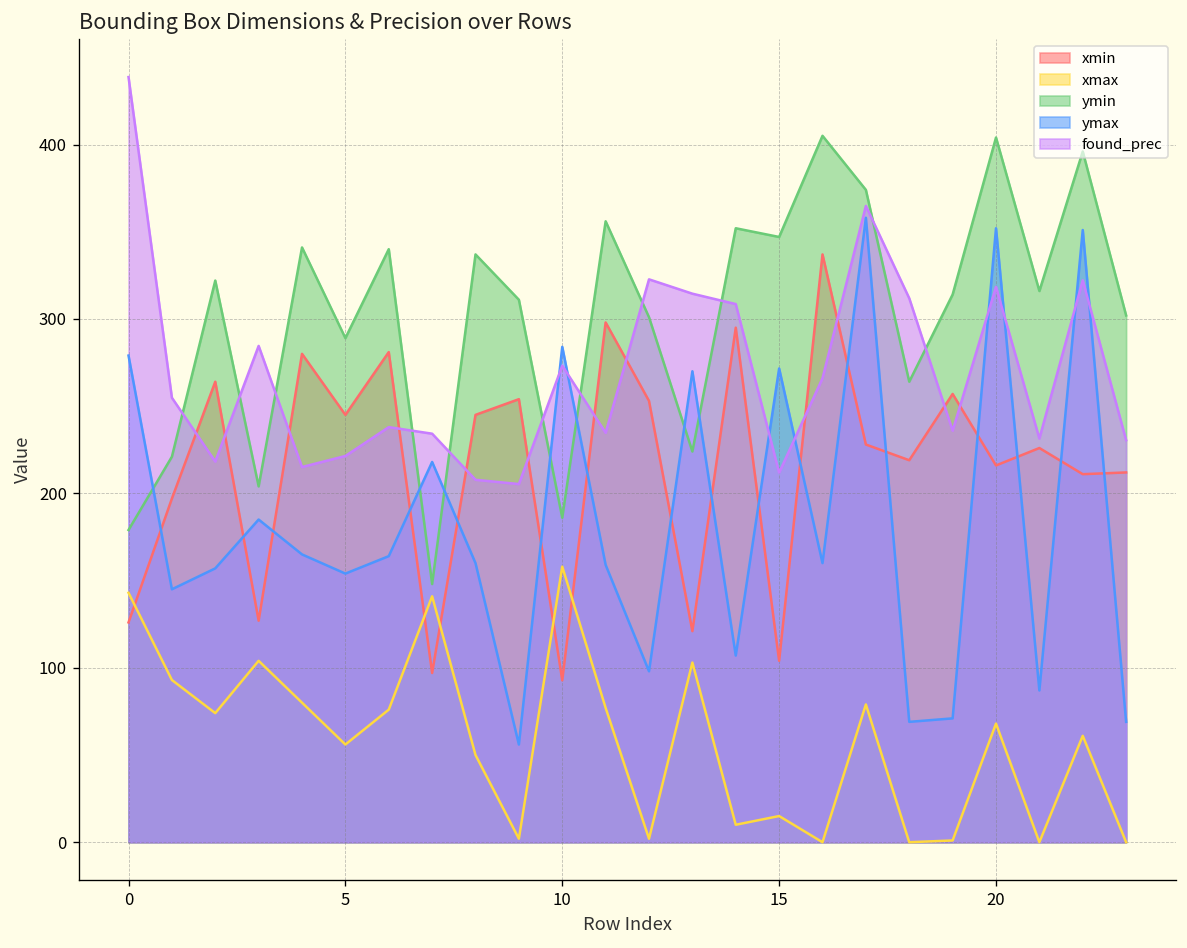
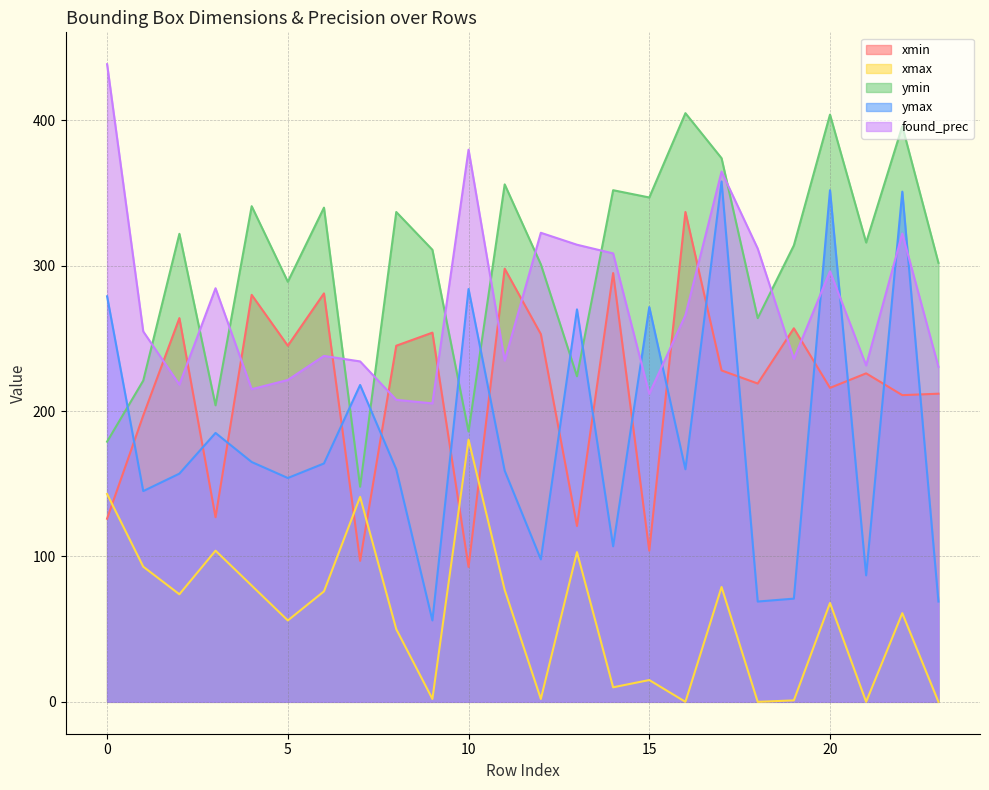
  {
    "xmin": {
      "0": 126,
      "5": 245,
      "10": 93,
      "15": 104,
      "20": 216
    },
    "xmax": {
      "0": 143,
      "5": 56,
-     "10": 158,
+     "10": 180,
      "15": 15,
      "20": 68
    },
    "ymin": {
      "0": 179,
      "5": 289,
      "10": 186,
      "15": 347,
      "20": 404
    },
    "ymax": {
      "0": 279,
      "5": 154,
      "10": 284,
      "15": 272,
      "20": 352
    },
    "found_prec": {
      "0": 439,
      "5": 221,
-     "10": 273,
+     "10": 380,
      "15": 212,
-     "20": 318
+     "20": 296
    }
  }
